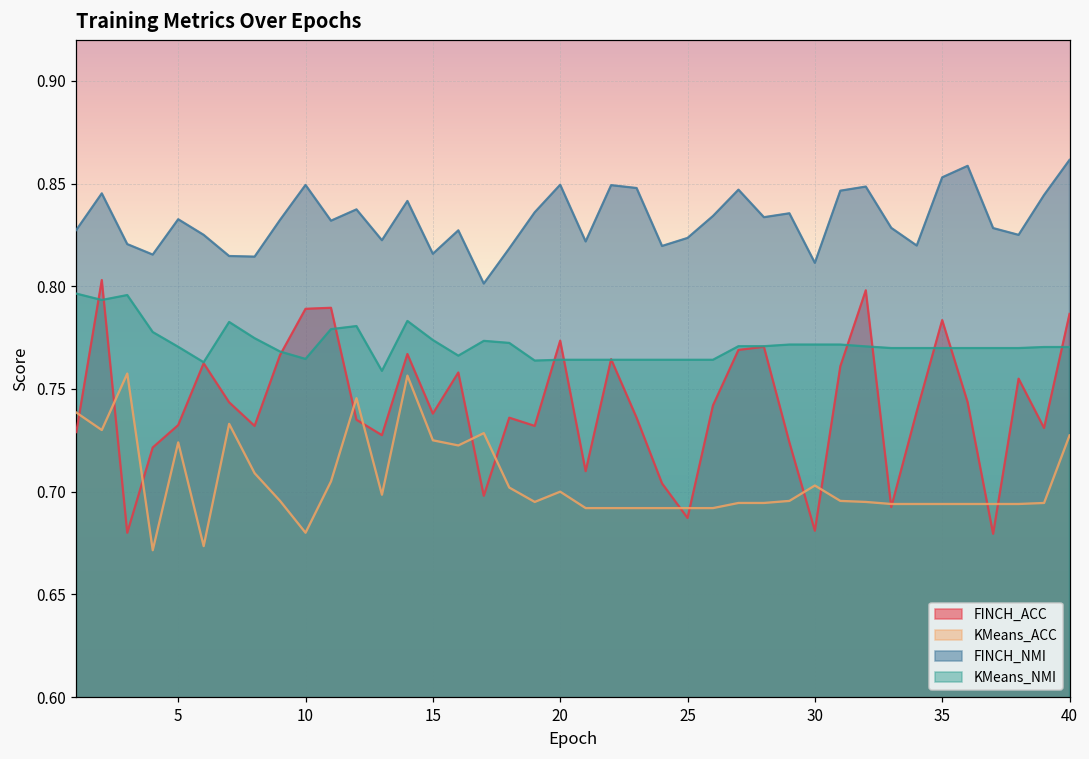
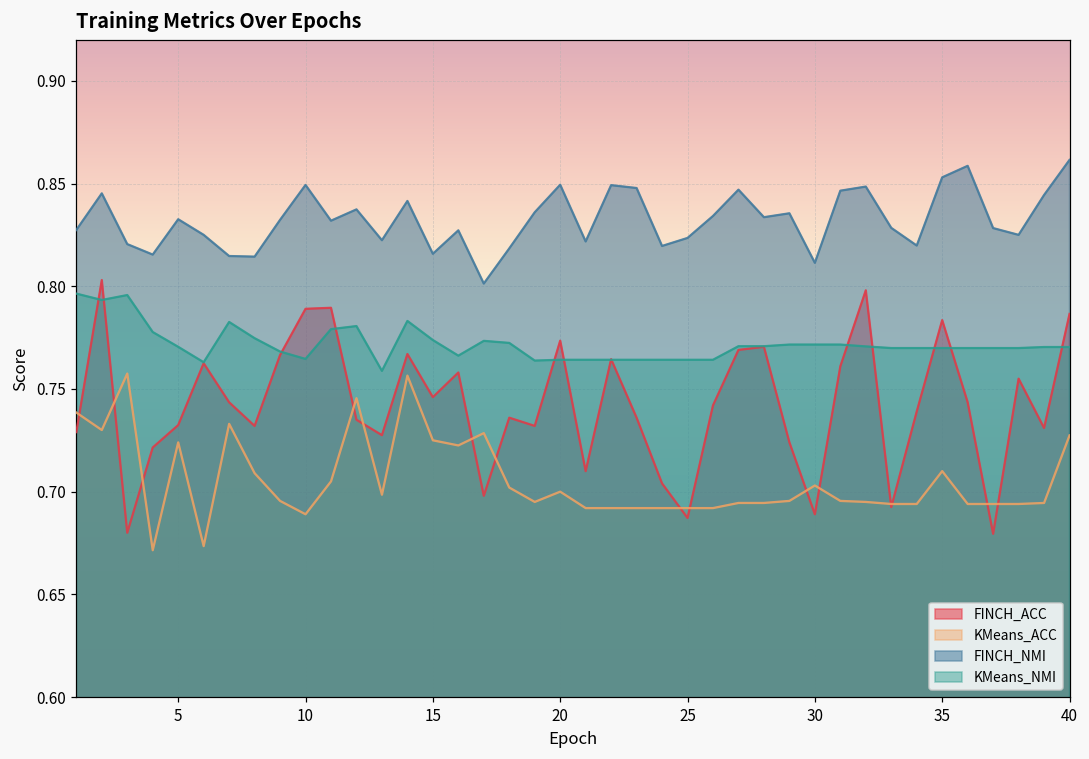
  {
    "FINCH_ACC": {
      "5": 0.732,
      "10": 0.789,
-     "15": 0.738,
+     "15": 0.746,
      "20": 0.774,
      "25": 0.687,
-     "30": 0.681,
+     "30": 0.689,
      "35": 0.784,
      "40": 0.787
    },
    "KMeans_ACC": {
      "5": 0.724,
-     "10": 0.680,
+     "10": 0.689,
      "15": 0.725,
      "20": 0.700,
      "25": 0.692,
      "30": 0.703,
-     "35": 0.694,
+     "35": 0.710,
      "40": 0.727
    }
  }
